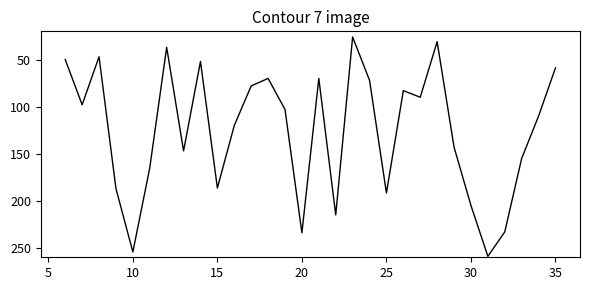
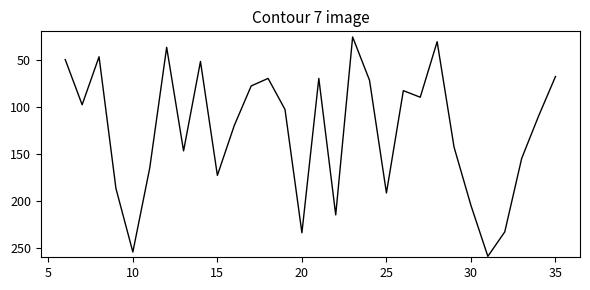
  {
    "10": 250,
-   "15": 190,
+   "15": 170,
    "20": 230,
    "25": 190,
    "30": 210,
-   "35": 60
+   "35": 70
  }
